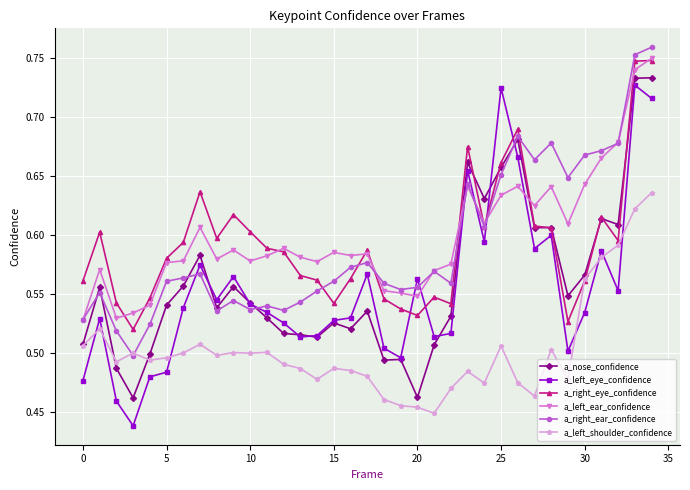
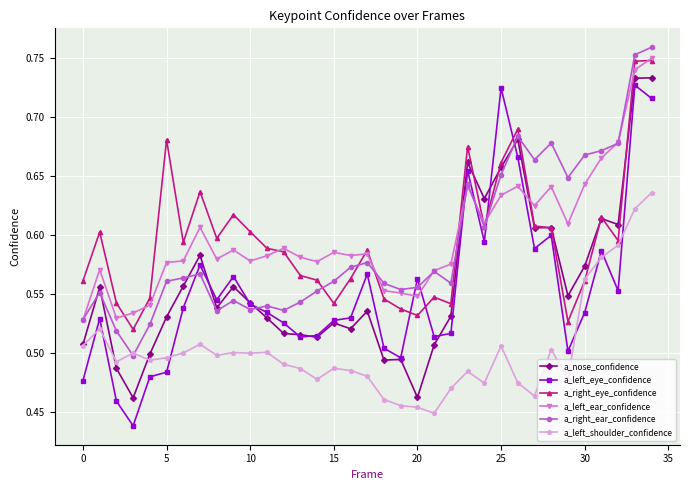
  {
    "a_nose_confidence": {
-     "5": 0.541,
+     "5": 0.531,
      "20": 0.463,
      "25": 0.657,
-     "30": 0.566
+     "30": 0.574
    },
    "a_left_eye_confidence": {
      "0": 0.477,
      "5": 0.484,
      "20": 0.563,
      "25": 0.724,
      "30": 0.534
    },
    "a_right_eye_confidence": {
      "0": 0.561,
-     "5": 0.580,
+     "5": 0.681,
      "10": 0.603,
      "15": 0.542,
      "20": 0.532,
      "25": 0.661
    }
  }
